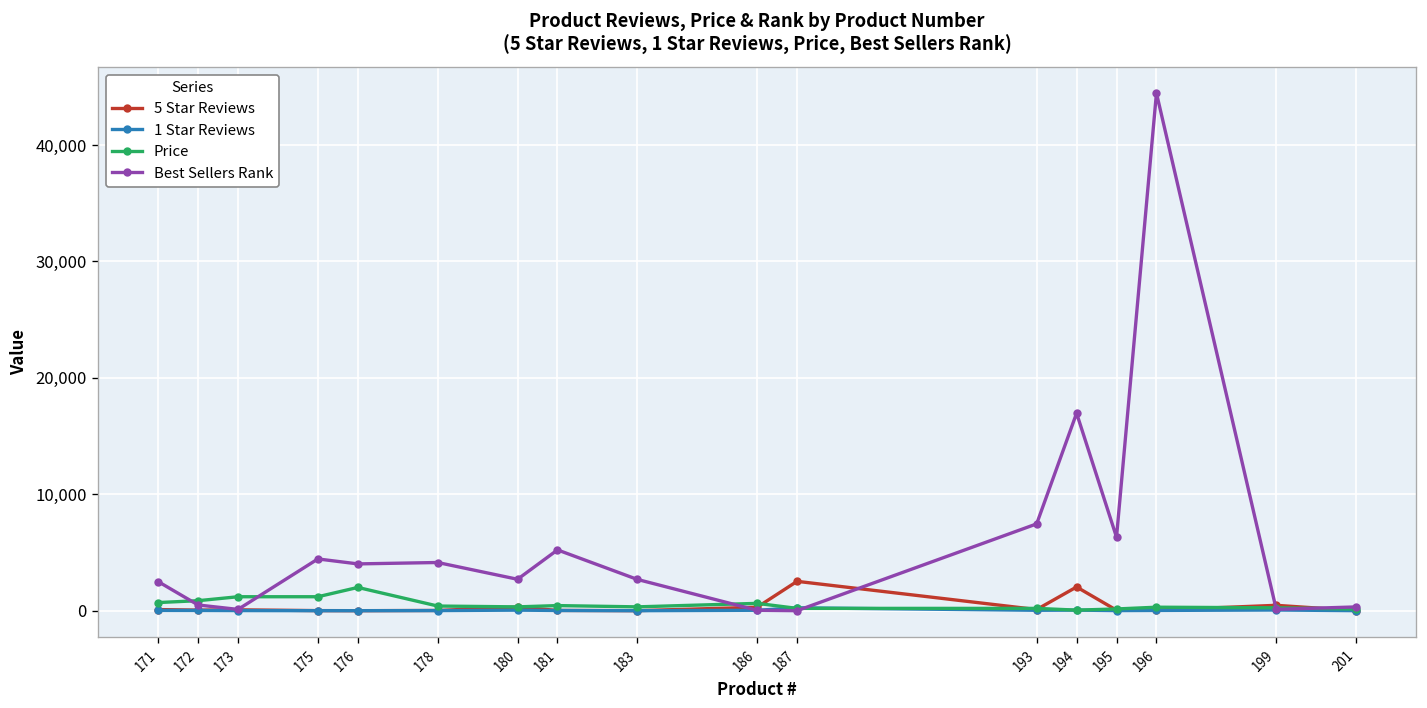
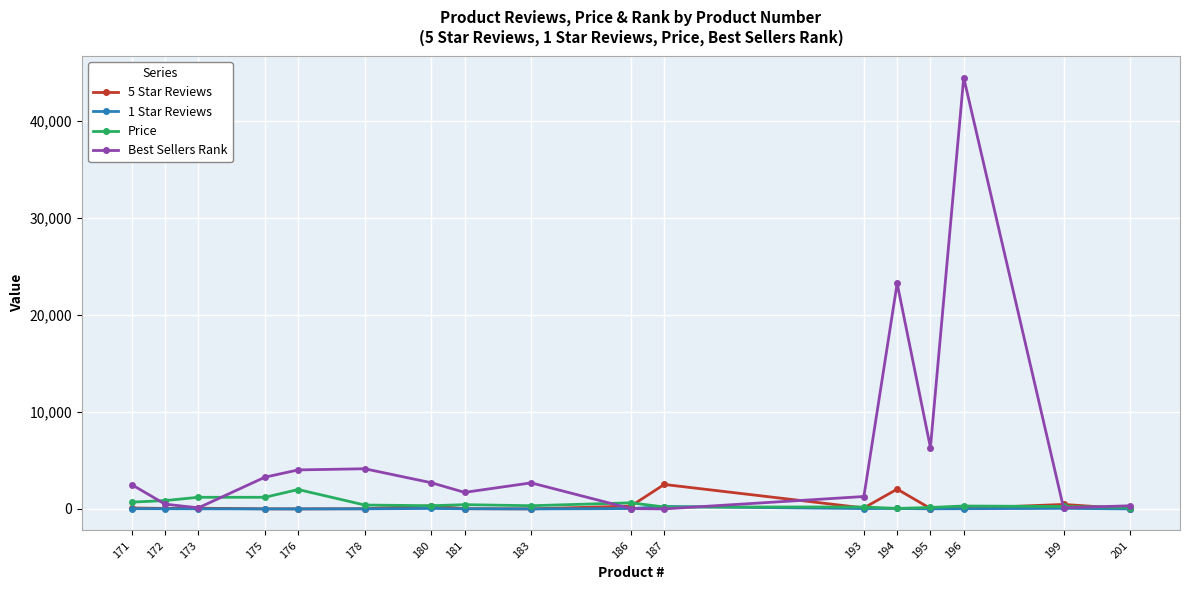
  {
    "5 Star Reviews": {
      "186": "0",
      "187": "3,000",
      "194": "2,000"
    },
    "1 Star Reviews": {
      "180": "0"
    },
    "Price": {
      "171": "1,000",
      "172": "1,000",
      "173": "1,000",
      "175": "1,000",
      "176": "2,000",
      "178": "0",
      "181": "0",
      "183": "0",
      "186": "1,000"
    },
    "Best Sellers Rank": {
      "171": "2,000",
      "172": "0",
-     "175": "4,000",
+     "175": "3,000",
      "176": "4,000",
      "178": "4,000",
      "180": "3,000",
-     "181": "5,000",
+     "181": "2,000",
      "183": "3,000",
-     "193": "7,000",
-     "194": "17,000",
+     "193": "1,000",
+     "194": "23,000",
      "195": "6,000",
      "196": "44,000"
    }
  }
